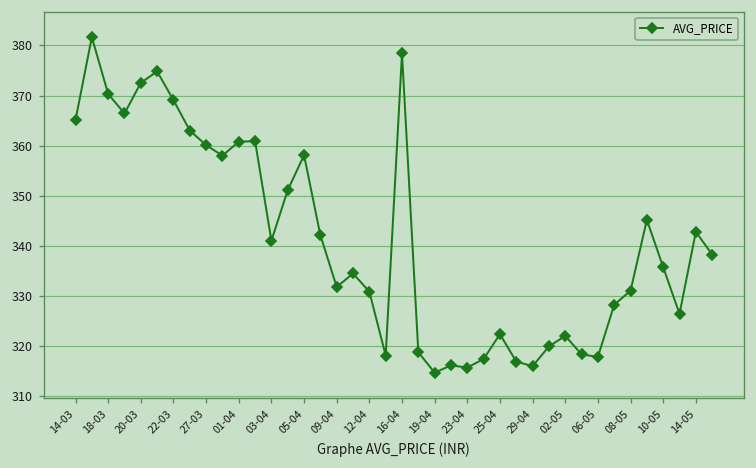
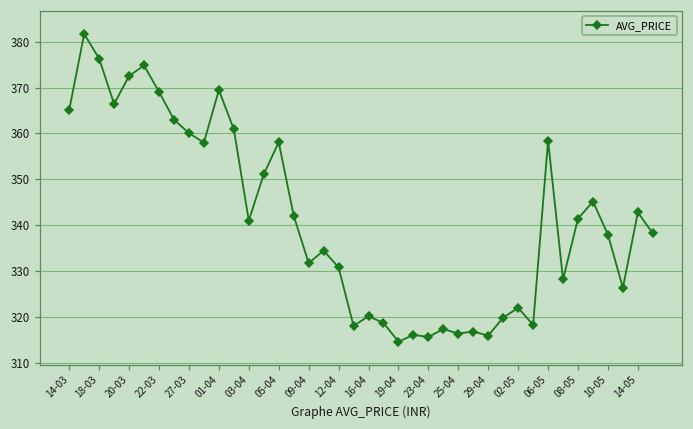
  {
    "14-03": 365,
-   "18-03": 370,
+   "18-03": 376,
    "20-03": 373,
    "22-03": 369,
    "27-03": 360,
-   "01-04": 361,
+   "01-04": 369,
    "03-04": 341,
    "05-04": 358,
    "09-04": 332,
    "12-04": 331,
-   "16-04": 378,
+   "16-04": 320,
    "19-04": 315,
    "23-04": 316,
-   "25-04": 322,
+   "25-04": 316,
    "29-04": 316,
    "02-05": 322,
-   "06-05": 318,
-   "08-05": 331,
-   "10-05": 336,
+   "06-05": 358,
+   "08-05": 341,
+   "10-05": 338,
    "14-05": 343
  }
